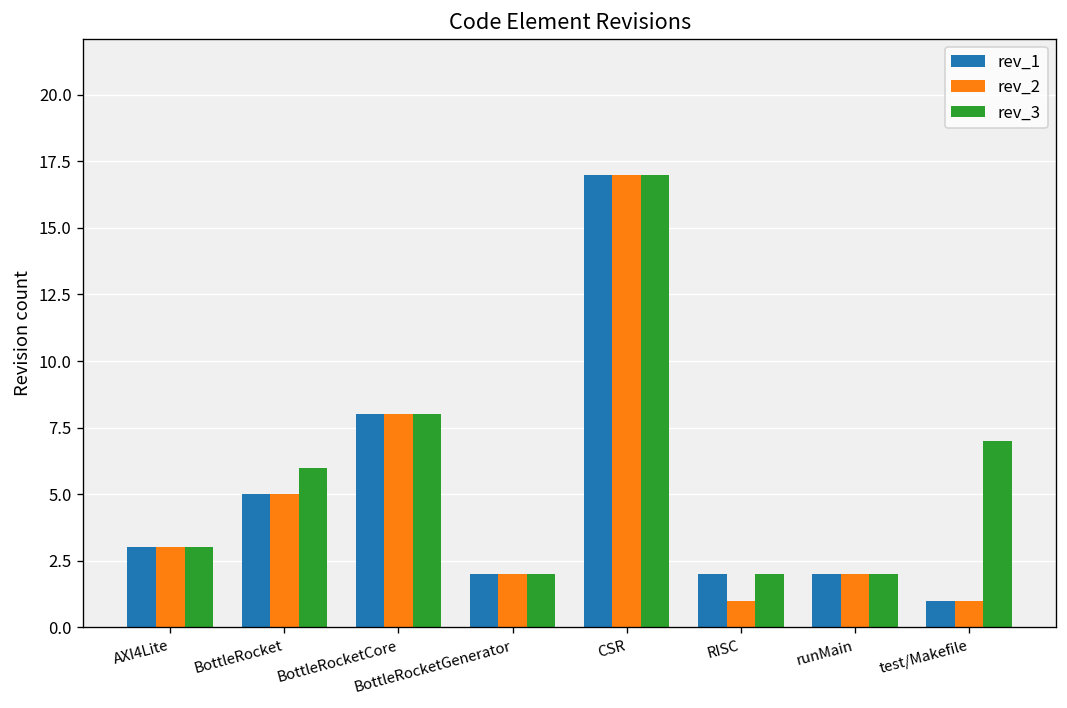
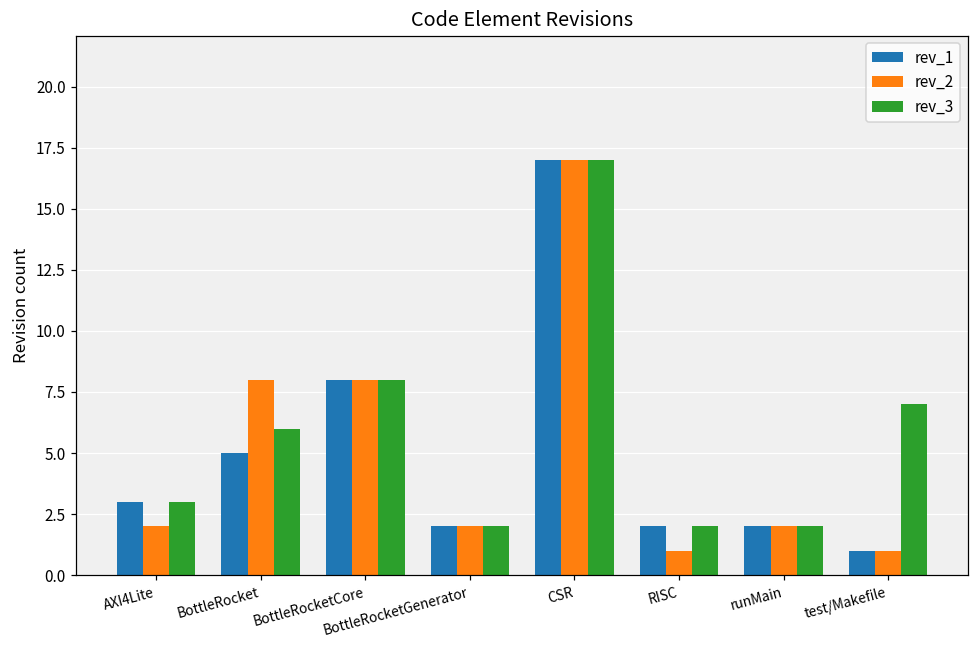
  {
    "rev_1": {
      "AXI4Lite": 3,
      "BottleRocket": 5,
      "BottleRocketCore": 8,
      "BottleRocketGenerator": 2,
      "CSR": 17,
      "RISC": 2,
      "runMain": 2,
      "test/Makefile": 1
    },
    "rev_2": {
-     "AXI4Lite": 3,
-     "BottleRocket": 5,
+     "AXI4Lite": 2,
+     "BottleRocket": 8,
      "BottleRocketCore": 8,
      "BottleRocketGenerator": 2,
      "CSR": 17,
      "RISC": 1,
      "runMain": 2,
      "test/Makefile": 1
    },
    "rev_3": {
      "AXI4Lite": 3,
      "BottleRocket": 6,
      "BottleRocketCore": 8,
      "BottleRocketGenerator": 2,
      "CSR": 17,
      "RISC": 2,
      "runMain": 2,
      "test/Makefile": 7
    }
  }
